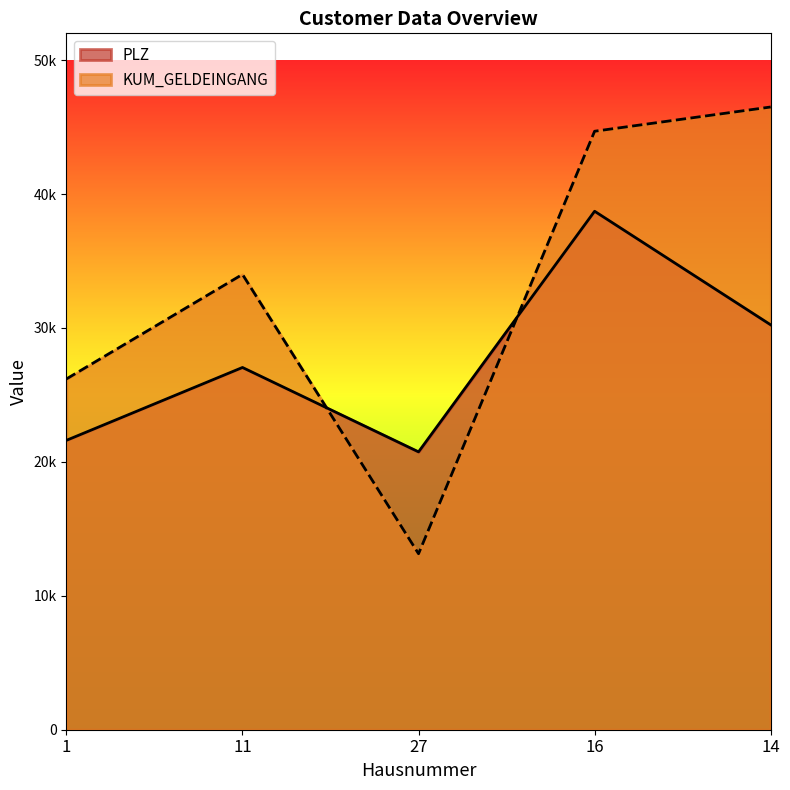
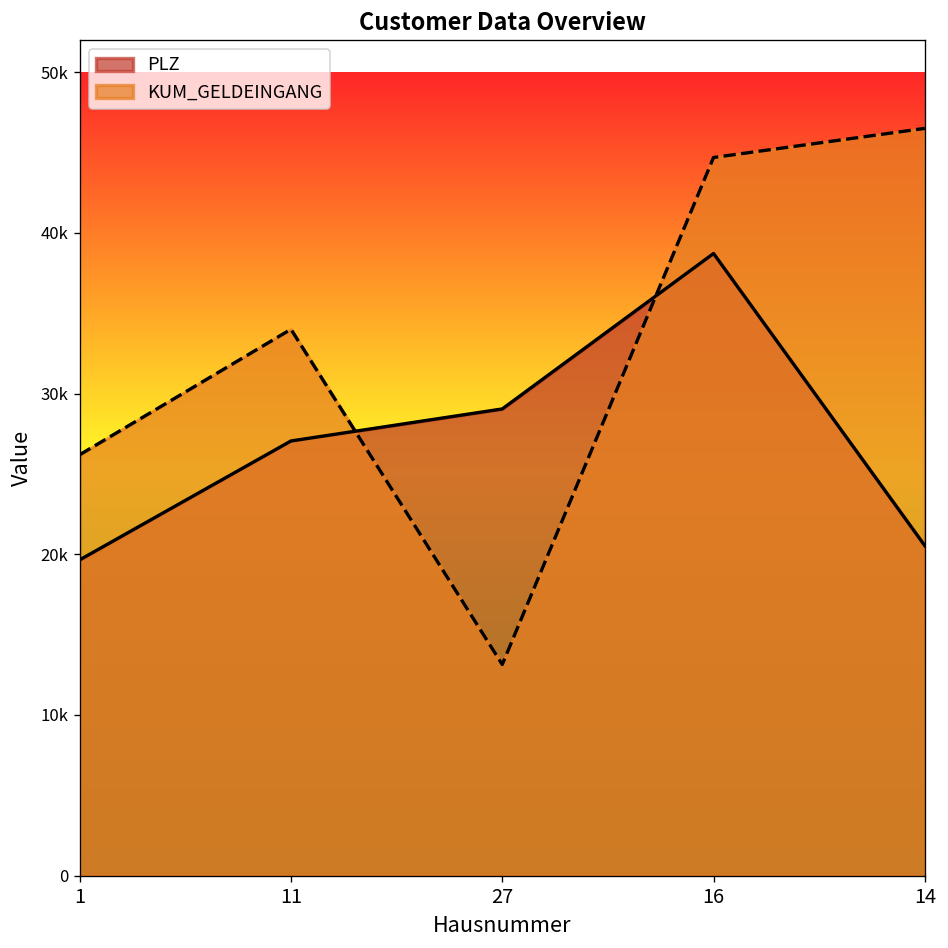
  {
    "PLZ": {
-     "1": 21600,
+     "1": 19700,
      "11": 27000,
-     "27": 20700,
+     "27": 29000,
      "16": 38700,
-     "14": 30200
+     "14": 20500
    },
    "KUM_GELDEINGANG": {
      "1": 26200,
      "11": 34000,
      "27": 13100,
      "16": 44700,
      "14": 46500
    }
  }
